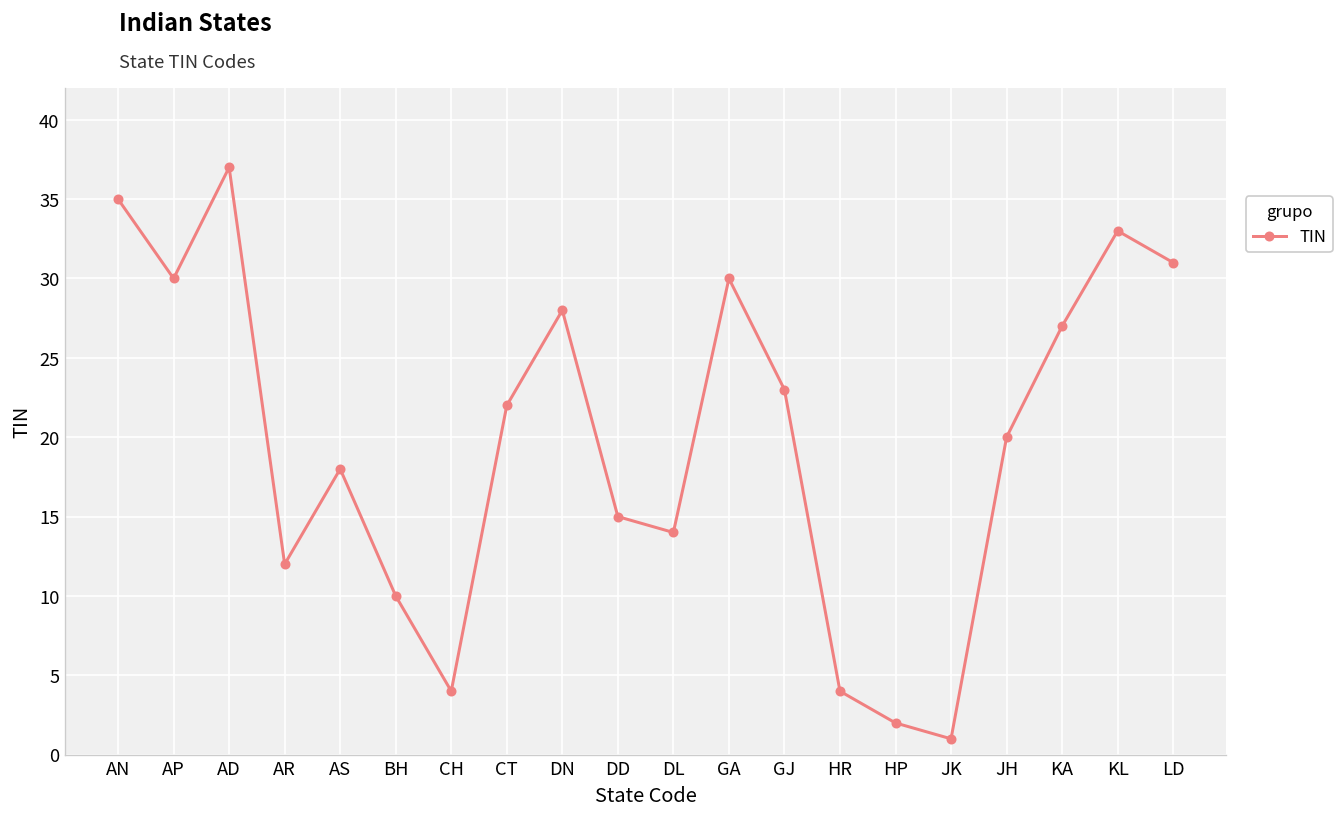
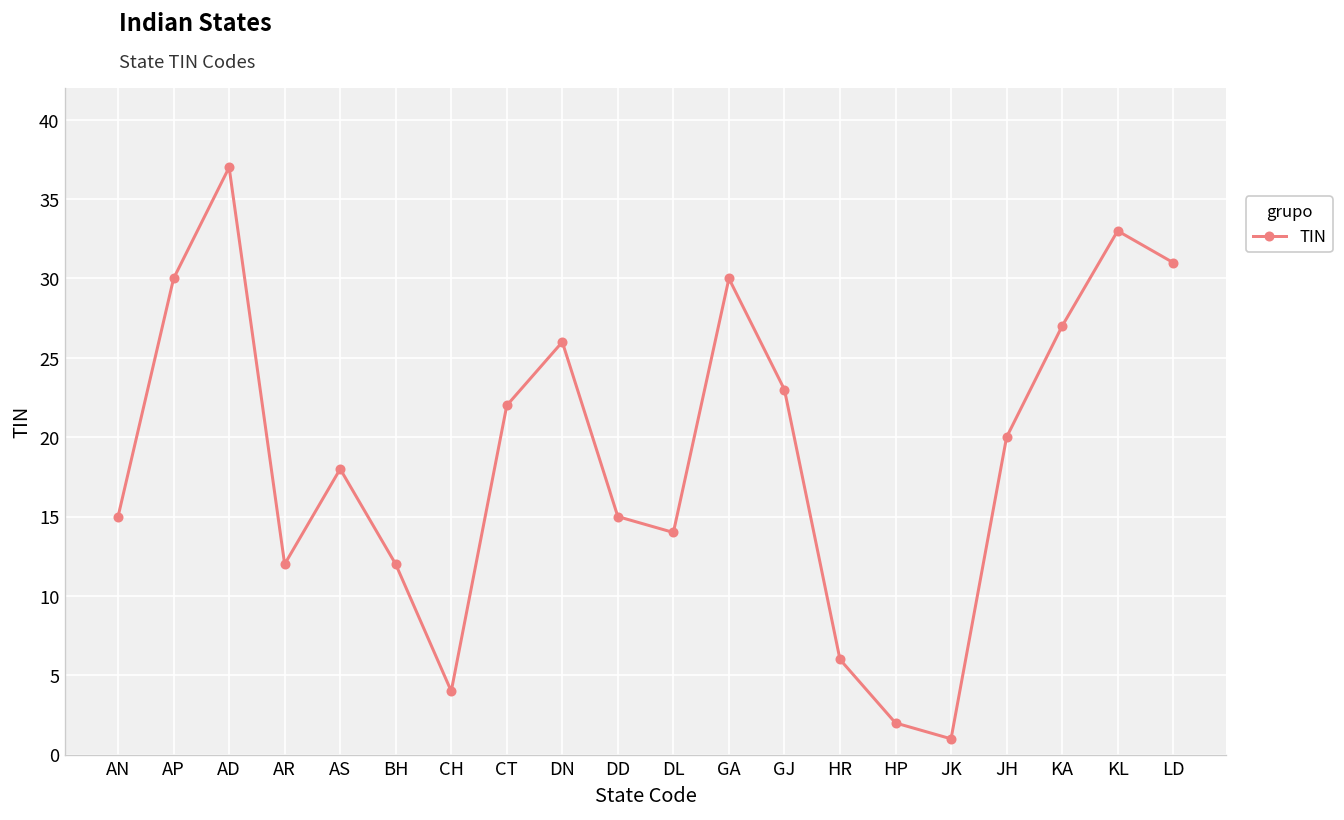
  {
-   "AN": 35,
+   "AN": 15,
    "AP": 30,
    "AD": 37,
    "AR": 12,
    "AS": 18,
-   "BH": 10,
+   "BH": 12,
    "CH": 4,
    "CT": 22,
-   "DN": 28,
+   "DN": 26,
    "DD": 15,
    "DL": 14,
    "GA": 30,
    "GJ": 23,
-   "HR": 4,
+   "HR": 6,
    "HP": 2,
    "JK": 1,
    "JH": 20,
    "KA": 27,
    "KL": 33,
    "LD": 31
  }
